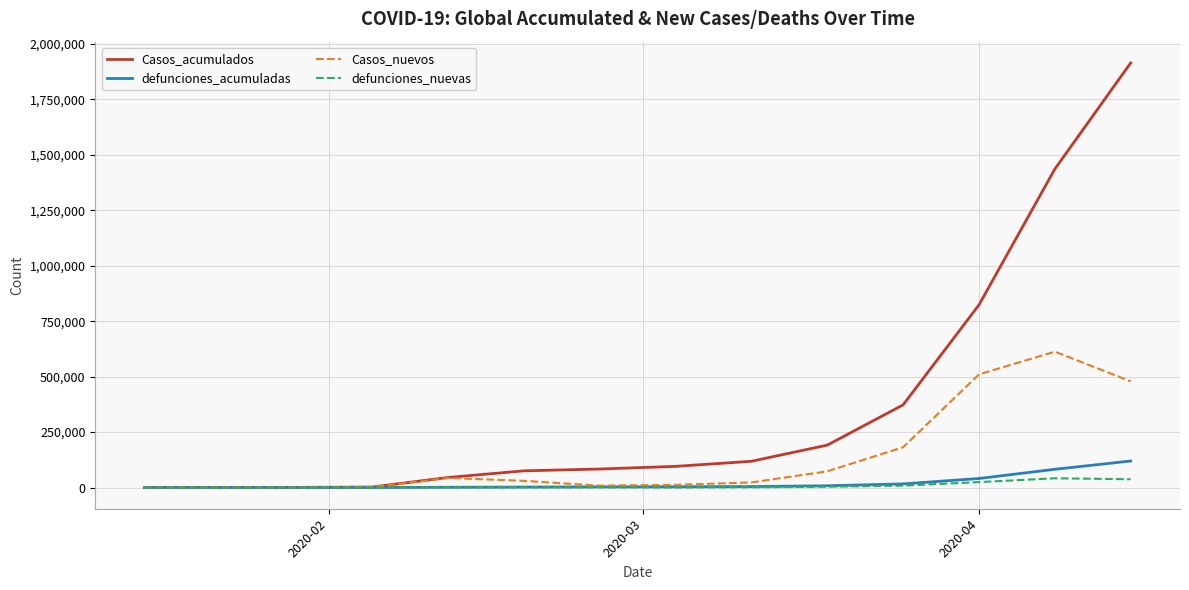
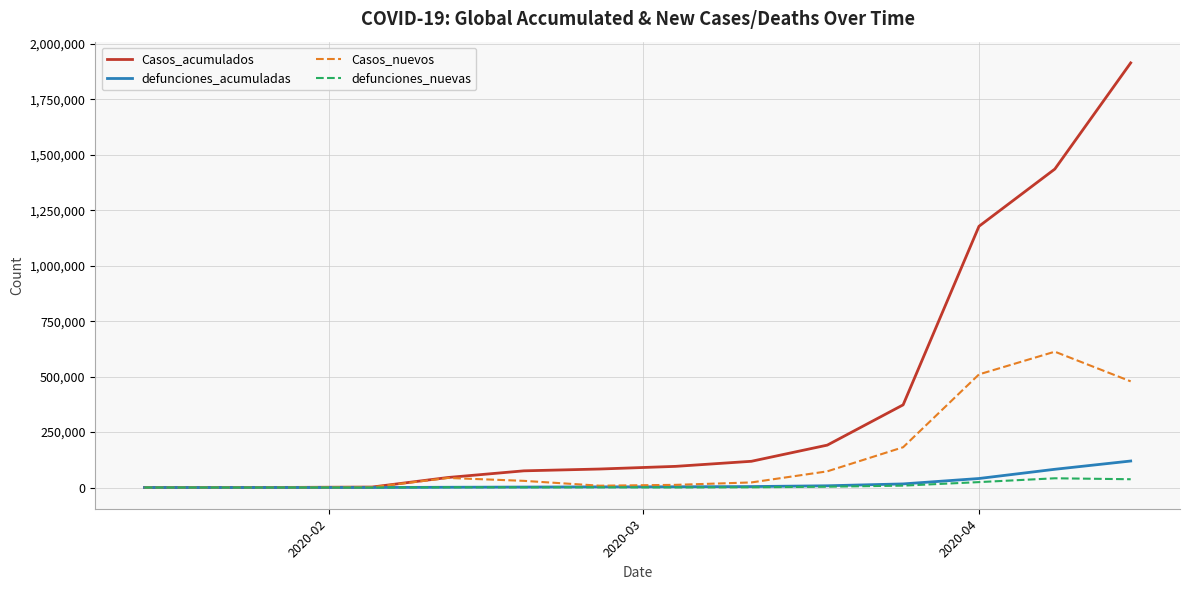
  {
    "Casos_acumulados": {
-     "2020-04": "820,000"
+     "2020-04": "1,180,000"
    },
    "defunciones_acumuladas": {
      "2020-04": "40,000"
    },
    "Casos_nuevos": {
      "2020-04": "510,000"
    },
    "defunciones_nuevas": {
      "2020-04": "20,000"
    }
  }
